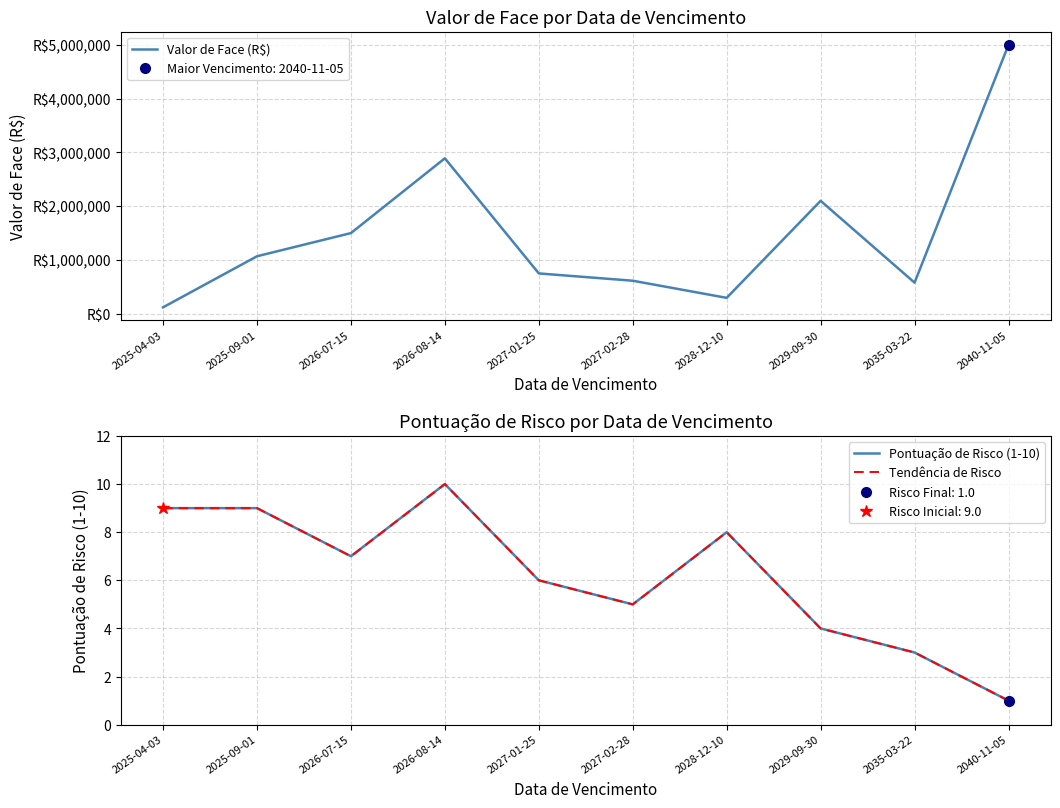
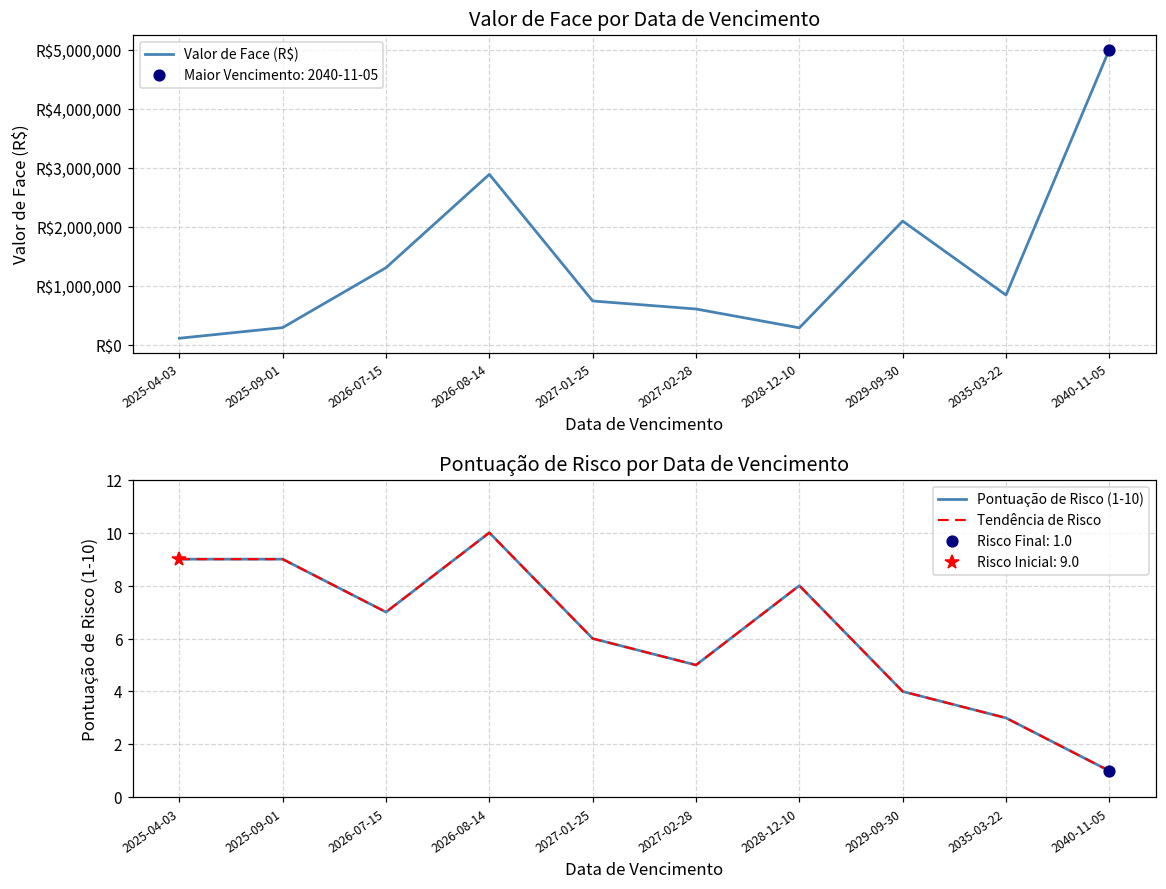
  {
    "Valor de Face por Data de Vencimento": {
      "Valor de Face (R$)": {
        "2025-04-03": "R$100,000",
-       "2025-09-01": "R$1,100,000",
-       "2026-07-15": "R$1,500,000",
+       "2025-09-01": "R$300,000",
+       "2026-07-15": "R$1,300,000",
        "2026-08-14": "R$2,900,000",
        "2027-01-25": "R$800,000",
        "2027-02-28": "R$600,000",
        "2028-12-10": "R$300,000",
        "2029-09-30": "R$2,100,000",
-       "2035-03-22": "R$600,000"
+       "2035-03-22": "R$900,000"
      }
    }
  }
